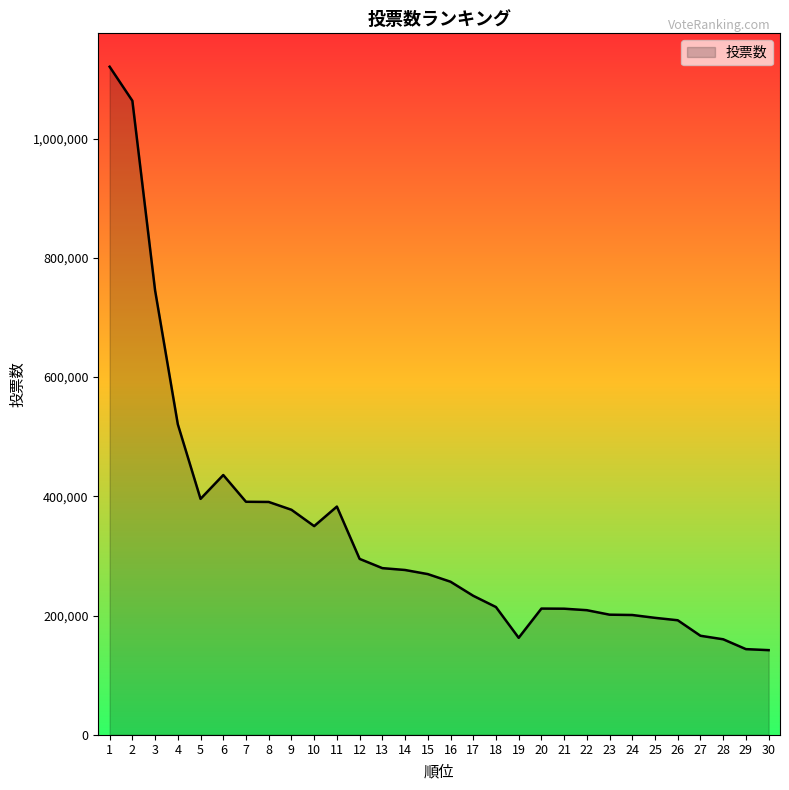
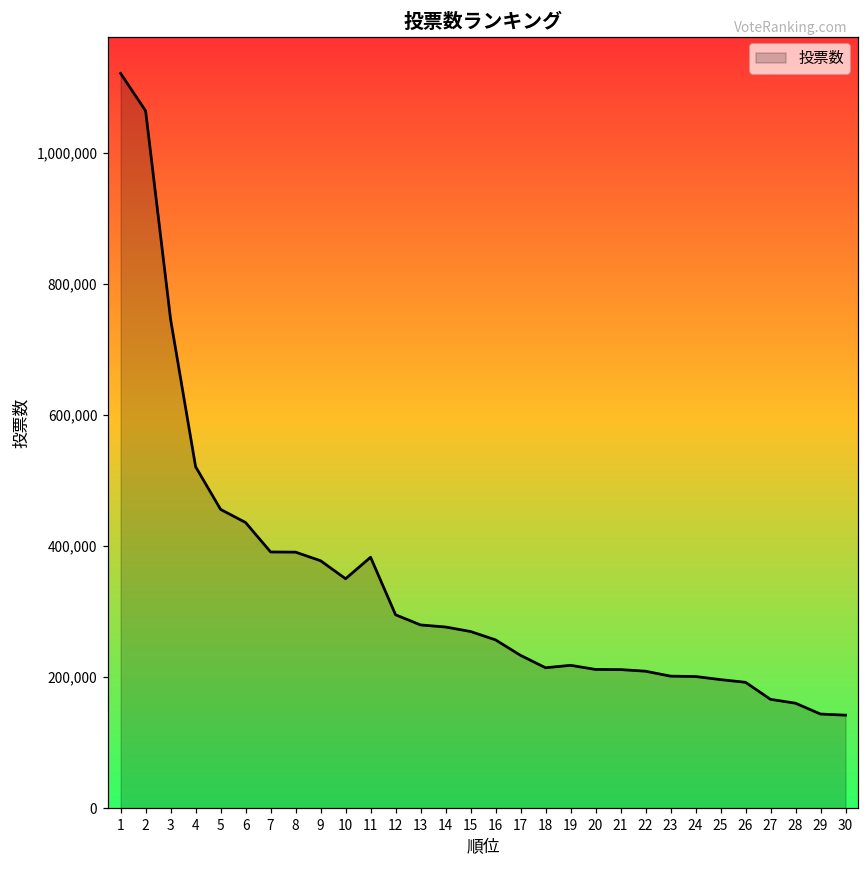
  {
    "1": "1,120,000",
    "2": "1,060,000",
    "3": "750,000",
    "4": "520,000",
-   "5": "400,000",
+   "5": "460,000",
    "6": "440,000",
    "7": "390,000",
    "8": "390,000",
    "9": "380,000",
    "10": "350,000",
    "11": "380,000",
    "12": "300,000",
    "13": "280,000",
    "14": "280,000",
    "15": "270,000",
    "16": "260,000",
    "17": "230,000",
    "18": "210,000",
-   "19": "160,000",
+   "19": "220,000",
    "20": "210,000",
    "21": "210,000",
    "22": "210,000",
    "23": "200,000",
    "24": "200,000",
    "25": "200,000",
    "26": "190,000",
    "27": "170,000",
    "28": "160,000",
    "29": "140,000",
    "30": "140,000"
  }
